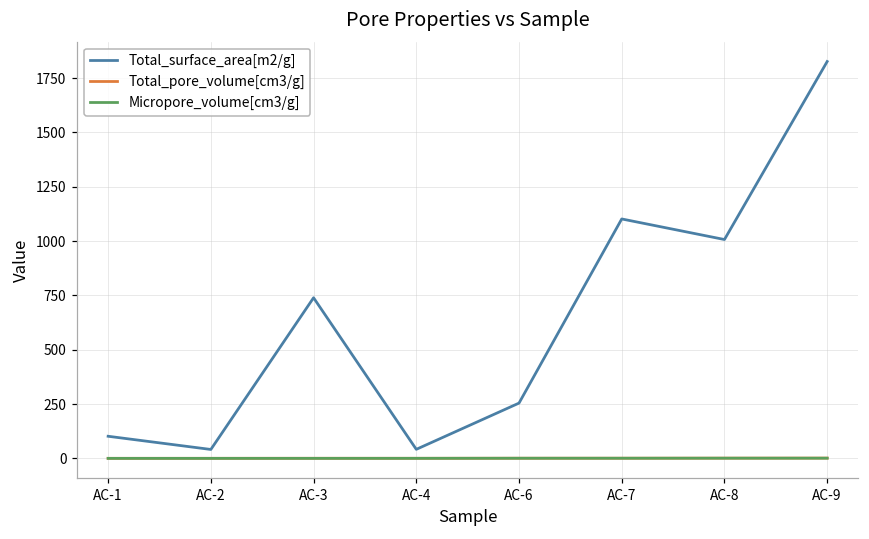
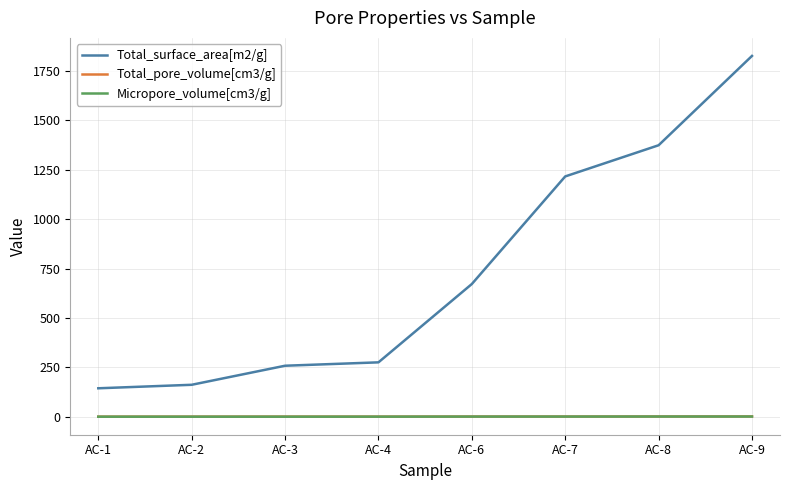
  {
    "Total_surface_area[m2/g]": {
-     "AC-1": 100,
-     "AC-2": 40,
-     "AC-3": 740,
-     "AC-4": 40,
-     "AC-6": 250,
-     "AC-7": 1100,
-     "AC-8": 1010,
+     "AC-1": 140,
+     "AC-2": 160,
+     "AC-3": 260,
+     "AC-4": 280,
+     "AC-6": 670,
+     "AC-7": 1220,
+     "AC-8": 1370,
      "AC-9": 1830
    }
  }
